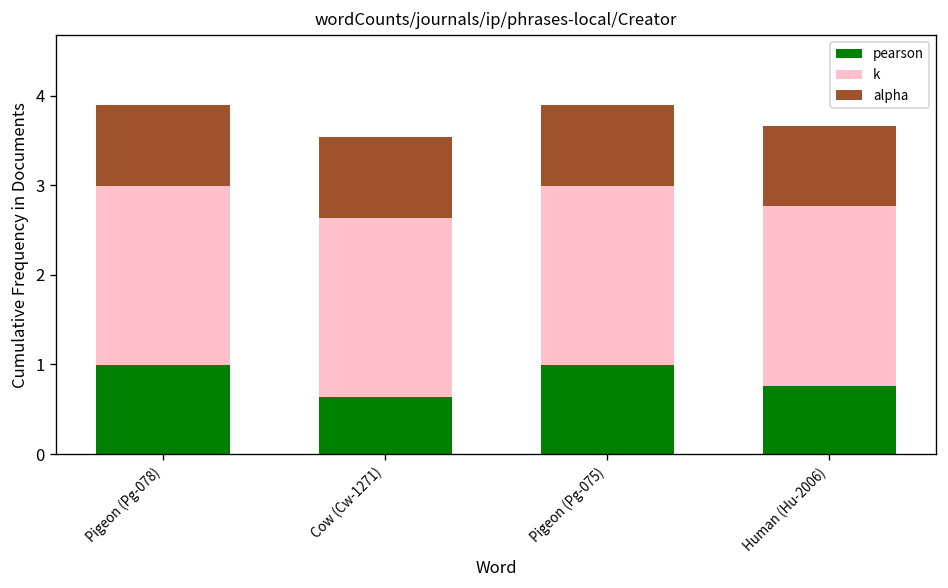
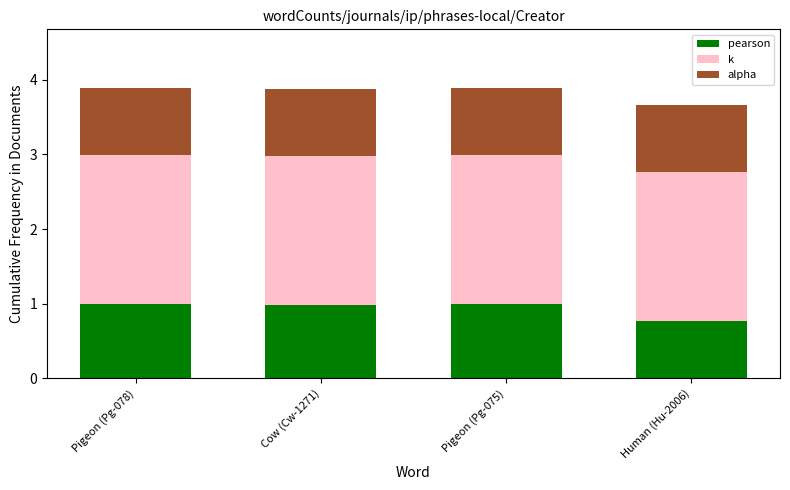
  {
    "pearson": {
      "Pigeon (Pg-078)": 1.0,
-     "Cow (Cw-1271)": 0.6,
+     "Cow (Cw-1271)": 1.0,
      "Pigeon (Pg-075)": 1.0,
      "Human (Hu-2006)": 0.8
    },
    "k": {
      "Pigeon (Pg-078)": 2.0,
      "Cow (Cw-1271)": 2.0,
      "Pigeon (Pg-075)": 2.0,
      "Human (Hu-2006)": 2.0
    },
    "alpha": {
      "Pigeon (Pg-078)": 0.9,
      "Cow (Cw-1271)": 0.9,
      "Pigeon (Pg-075)": 0.9,
      "Human (Hu-2006)": 0.9
    }
  }
